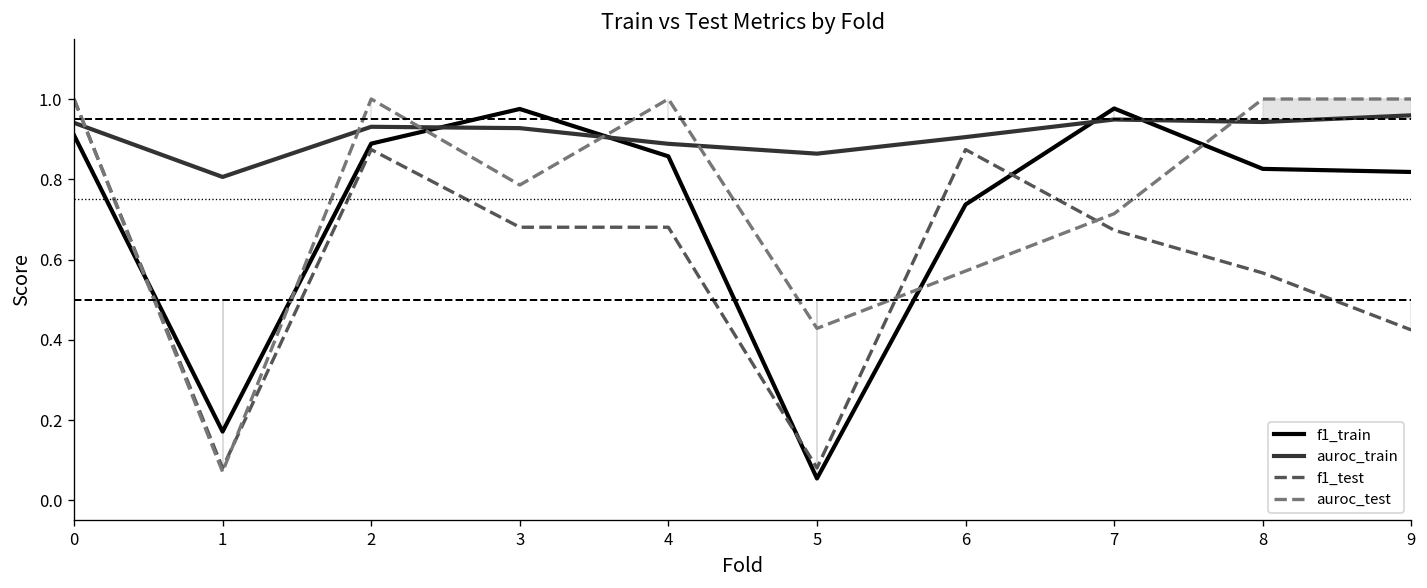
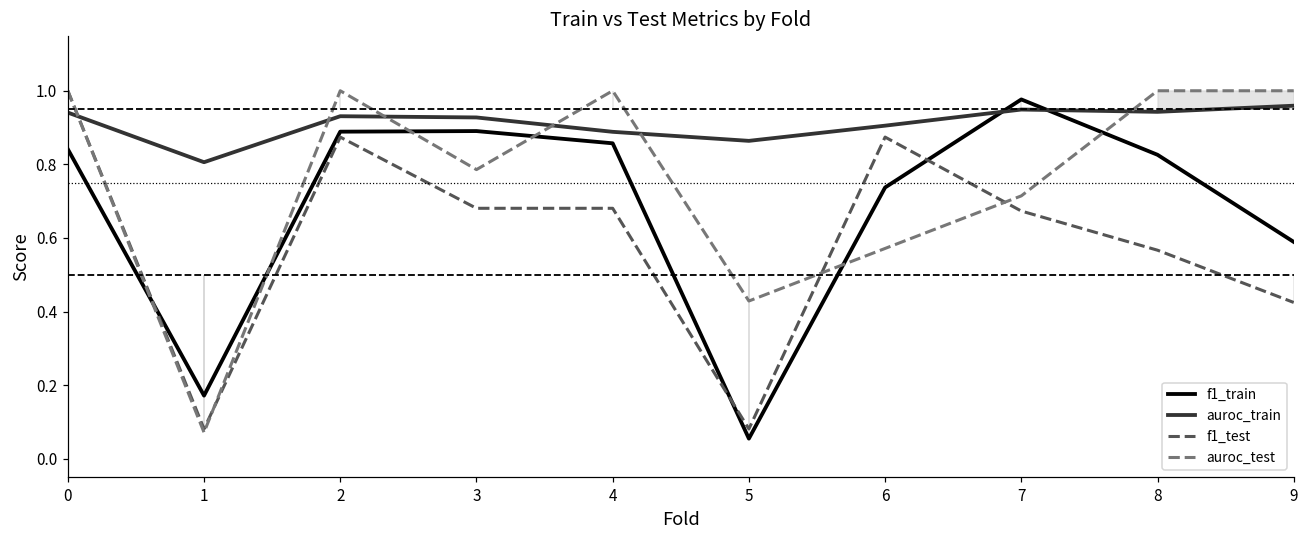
  {
    "f1_train": {
-     "0": 0.91,
+     "0": 0.84,
      "1": 0.17,
      "2": 0.89,
-     "3": 0.98,
+     "3": 0.89,
      "4": 0.86,
      "5": 0.05,
      "6": 0.74,
      "7": 0.98,
      "8": 0.83,
-     "9": 0.82
+     "9": 0.59
    }
  }
